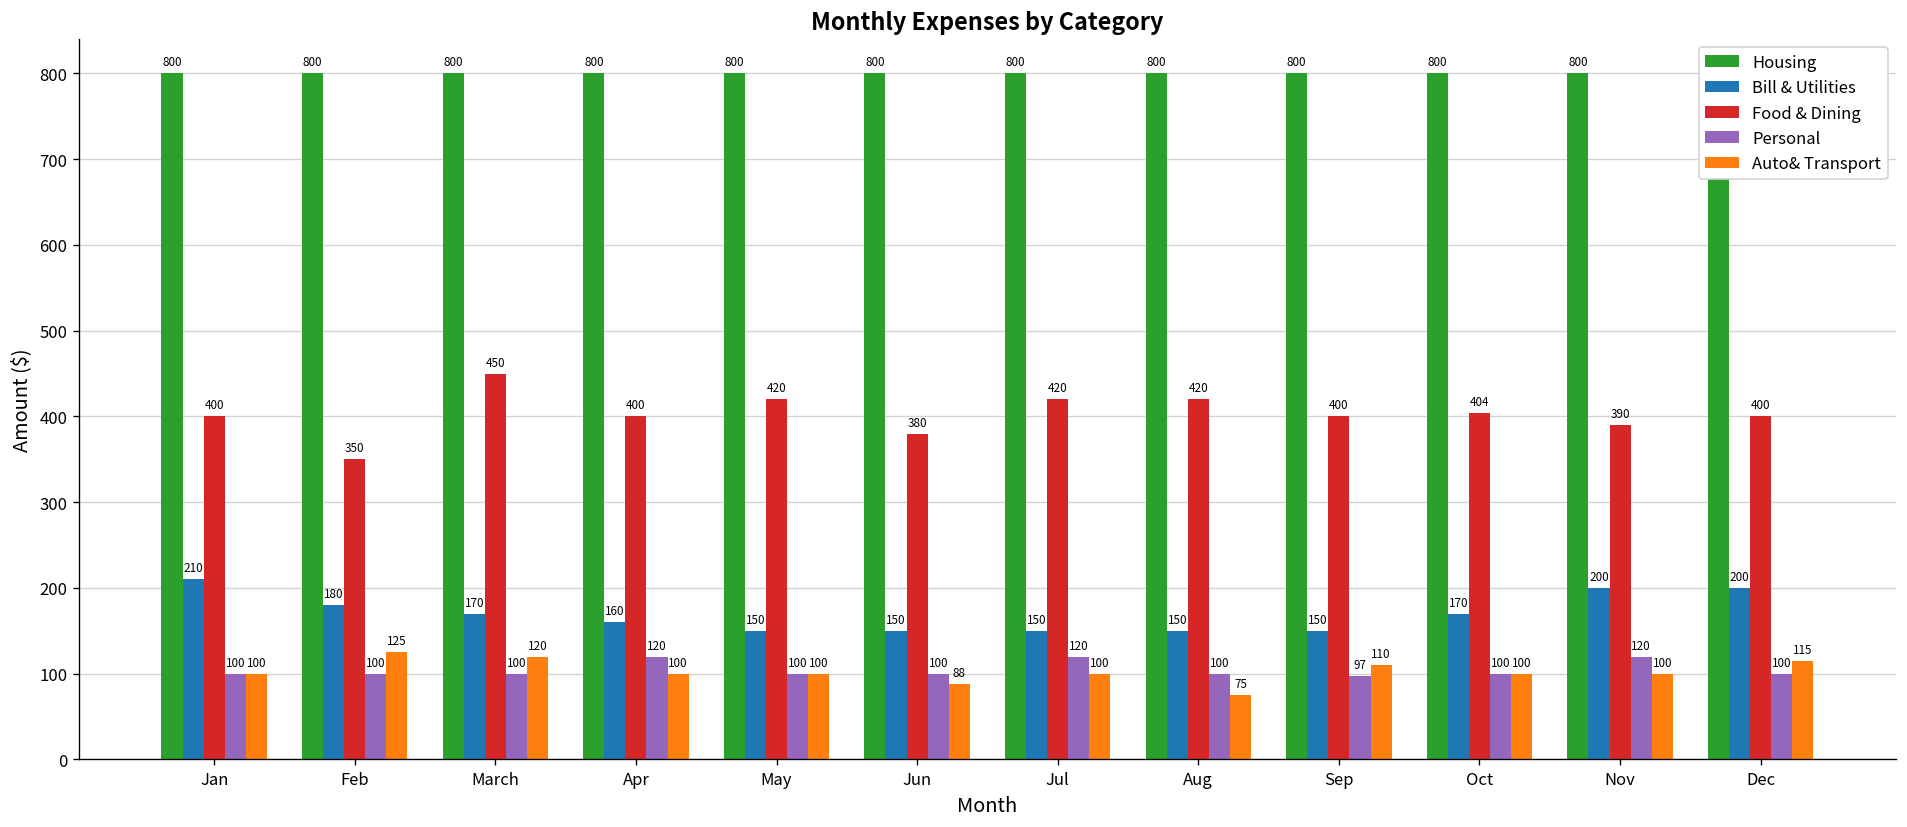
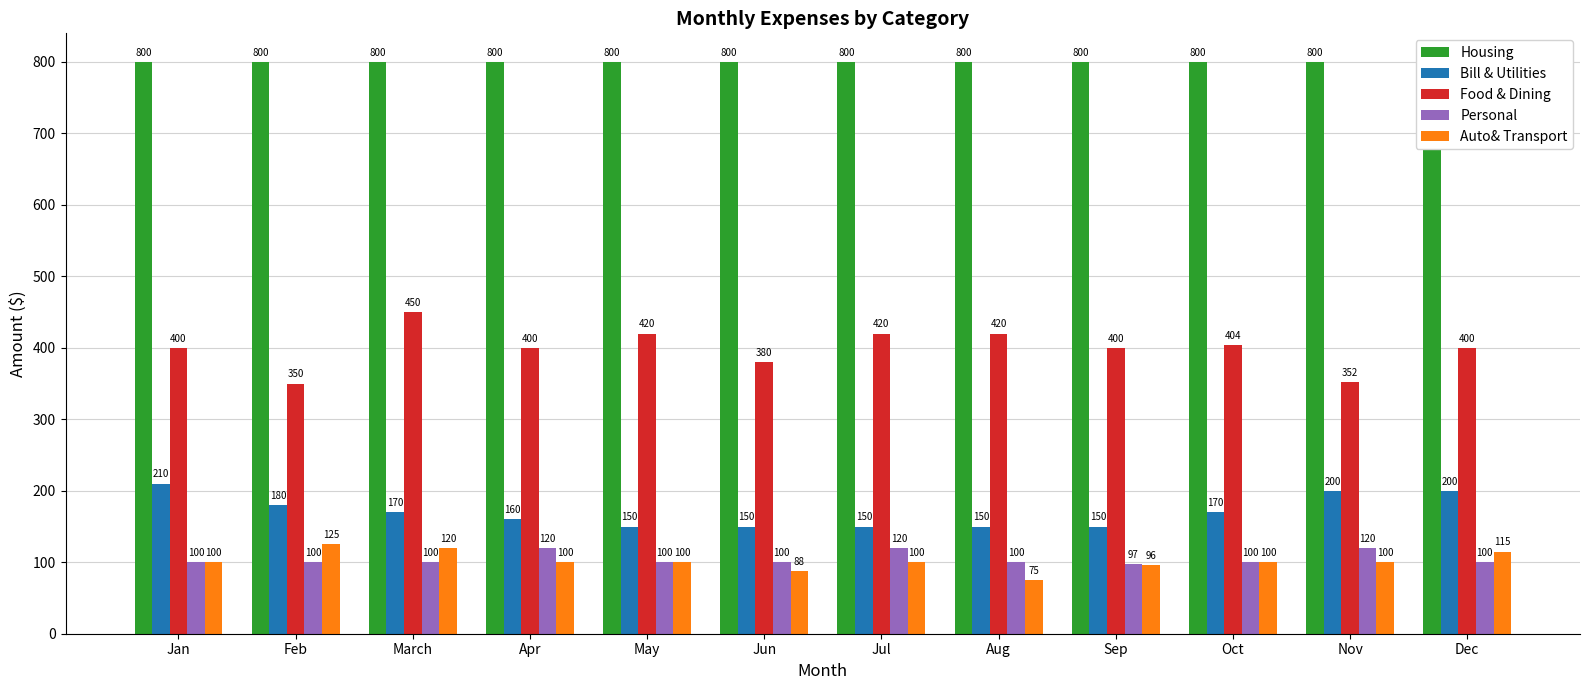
  {
    "Housing": {
      "Jan": 800,
      "Feb": 800,
      "March": 800,
      "Apr": 800,
      "May": 800,
      "Jun": 800,
      "Jul": 800,
      "Aug": 800,
      "Sep": 800,
      "Oct": 800,
      "Nov": 800
    },
    "Bill & Utilities": {
      "Jan": 210,
      "Feb": 180,
      "March": 170,
      "Apr": 160,
      "May": 150,
      "Jun": 150,
      "Jul": 150,
      "Aug": 150,
      "Sep": 150,
      "Oct": 170,
      "Nov": 200,
      "Dec": 200
    },
    "Food & Dining": {
      "Jan": 400,
      "Feb": 350,
      "March": 450,
      "Apr": 400,
      "May": 420,
      "Jun": 380,
      "Jul": 420,
      "Aug": 420,
      "Sep": 400,
      "Oct": 404,
-     "Nov": 390,
+     "Nov": 352,
      "Dec": 400
    },
    "Personal": {
      "Jan": 100,
      "Feb": 100,
      "March": 100,
      "Apr": 120,
      "May": 100,
      "Jun": 100,
      "Jul": 120,
      "Aug": 100,
      "Sep": 97,
      "Oct": 100,
      "Nov": 120,
      "Dec": 100
    },
    "Auto& Transport": {
      "Jan": 100,
      "Feb": 125,
      "March": 120,
      "Apr": 100,
      "May": 100,
      "Jun": 88,
      "Jul": 100,
      "Aug": 75,
-     "Sep": 110,
+     "Sep": 96,
      "Oct": 100,
      "Nov": 100,
      "Dec": 115
    }
  }
